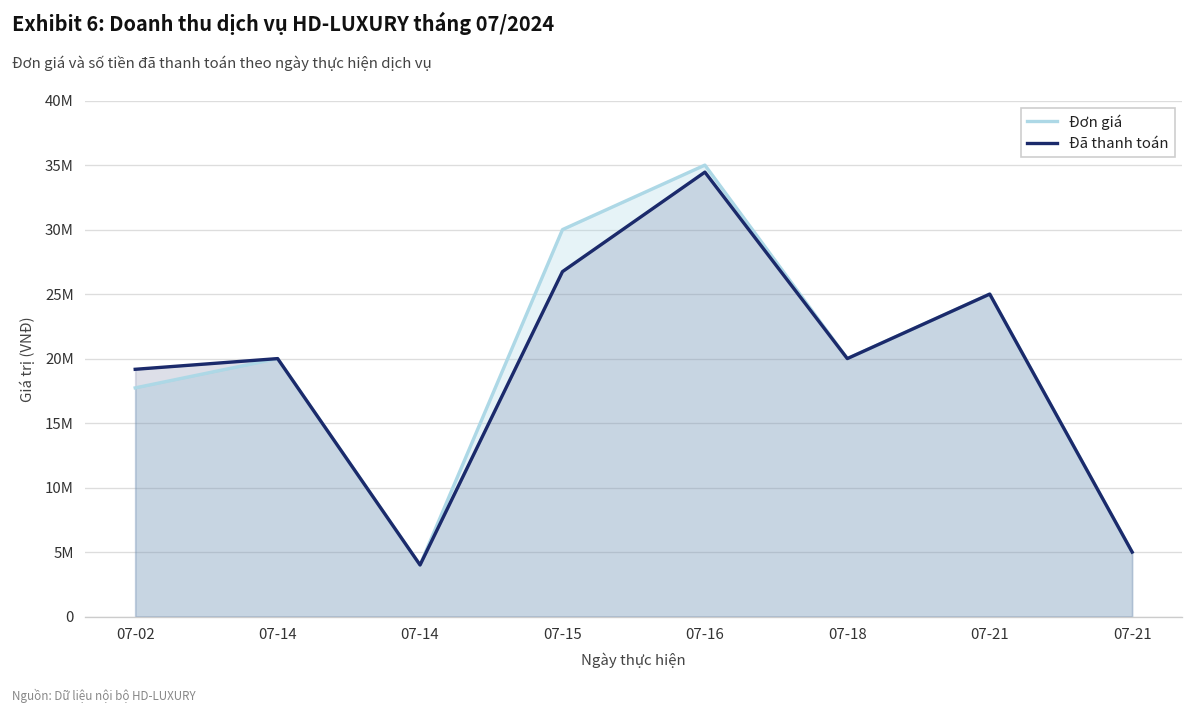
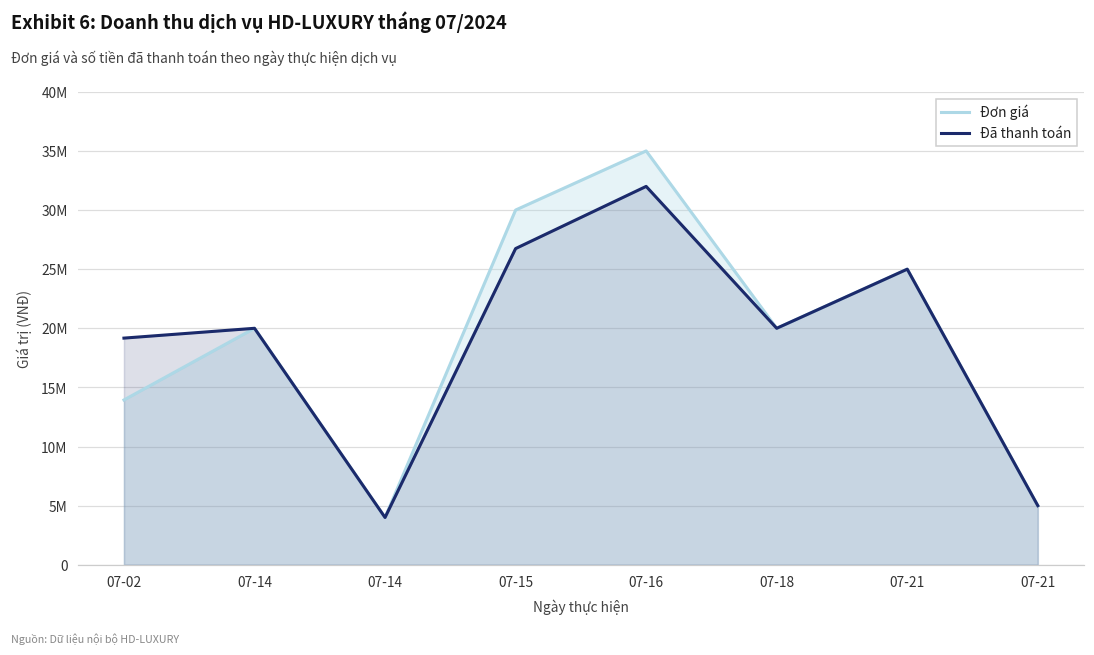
  {
    "Đơn giá": {
-     "07-02": 17700000,
+     "07-02": 13900000,
      "07-15": 30000000,
      "07-16": 35000000
    },
    "Đã thanh toán": {
      "07-02": 19200000,
      "07-15": 26700000,
-     "07-16": 34500000
+     "07-16": 32000000
    }
  }
